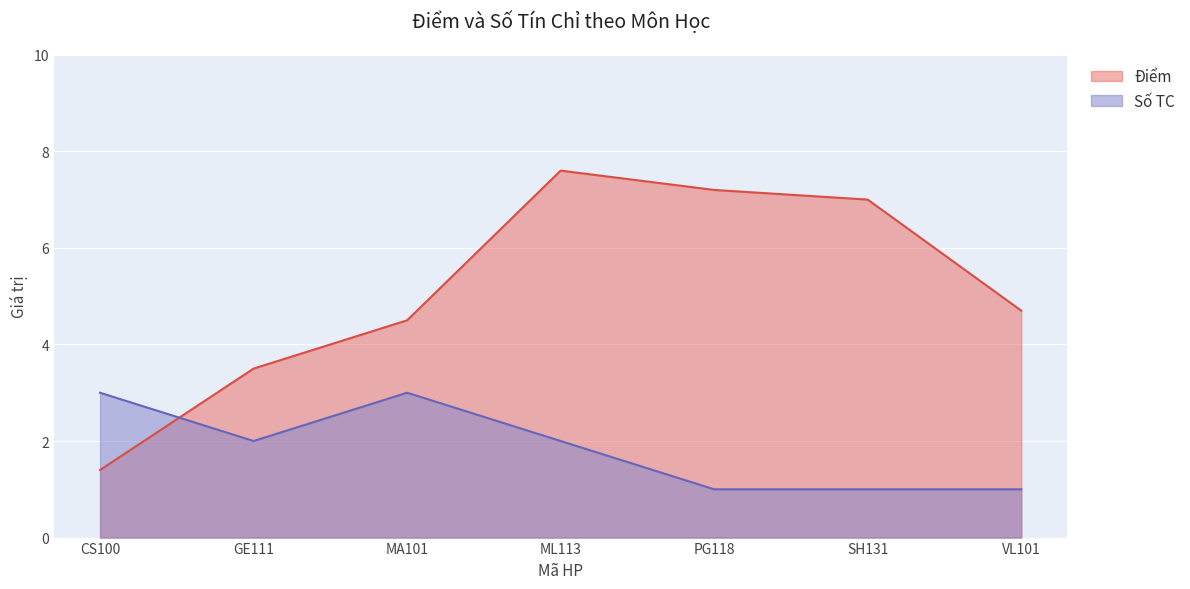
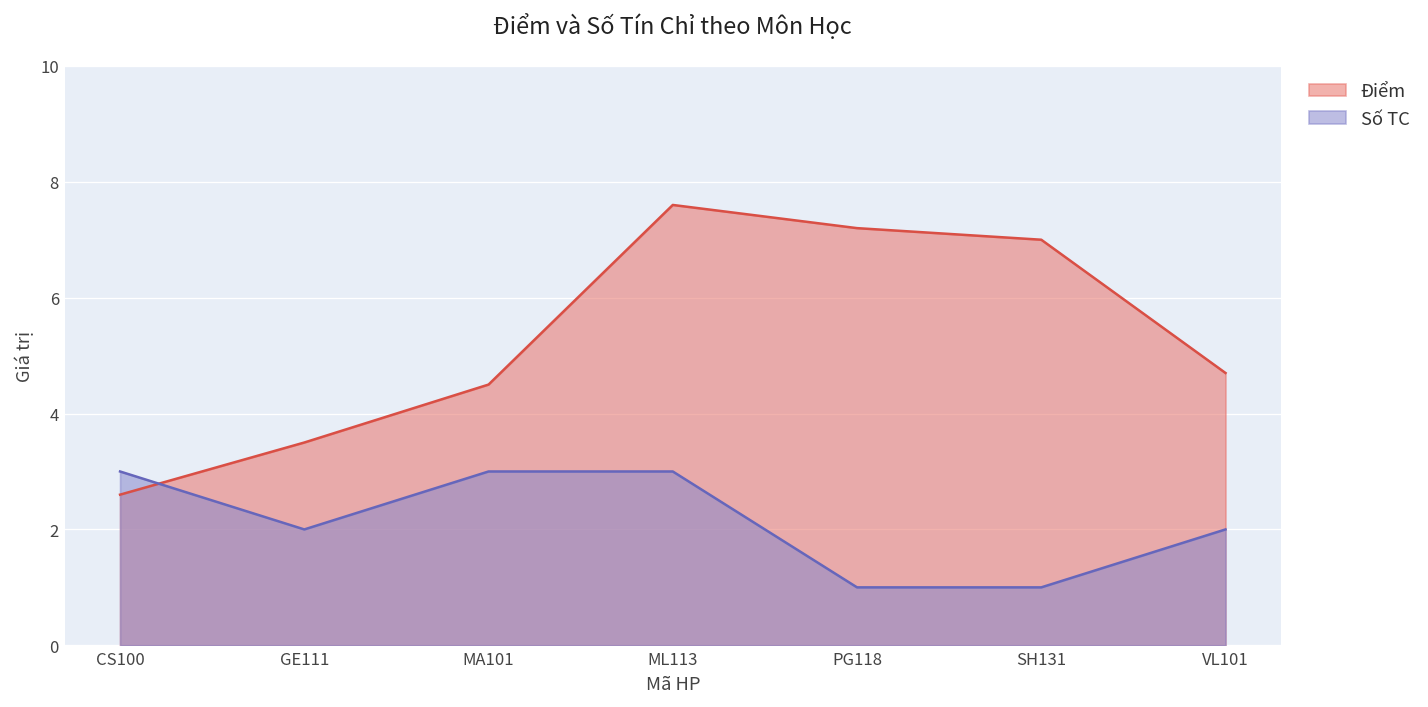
  {
    "Điểm": {
-     "CS100": 1.4,
+     "CS100": 2.6,
      "GE111": 3.5,
      "MA101": 4.5,
      "ML113": 7.6,
      "PG118": 7.2,
      "SH131": 7.0,
      "VL101": 4.7
    },
    "Số TC": {
      "CS100": 3,
      "GE111": 2,
      "MA101": 3,
-     "ML113": 2,
+     "ML113": 3,
      "PG118": 1,
      "SH131": 1,
-     "VL101": 1
+     "VL101": 2
    }
  }
